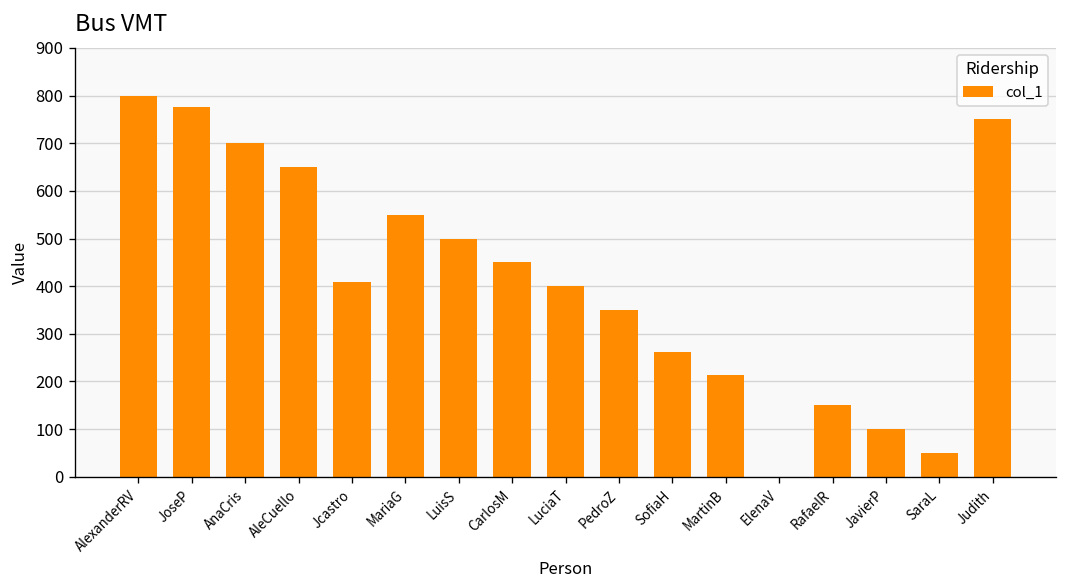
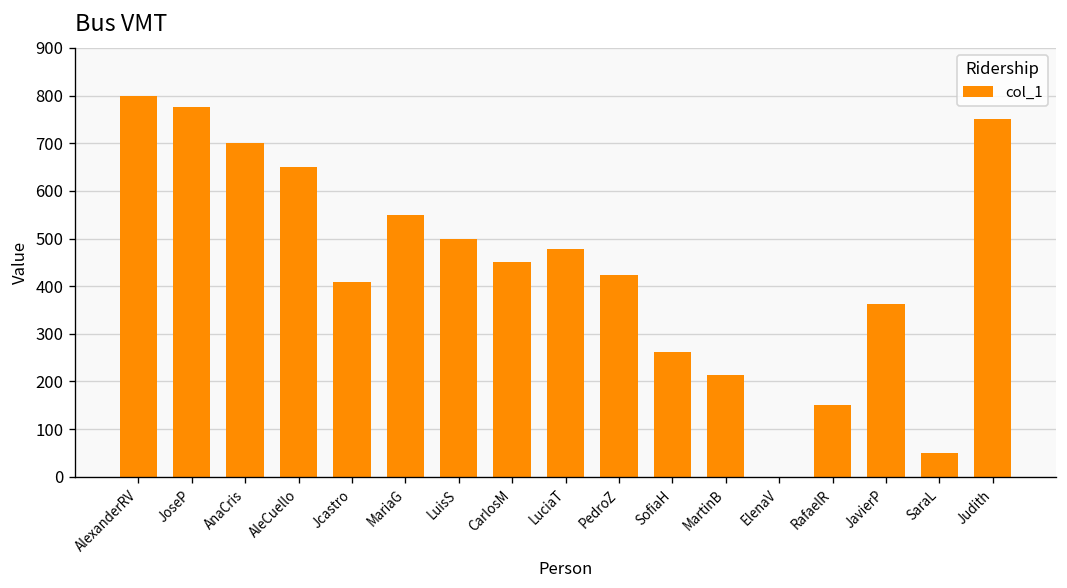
  {
    "AlexanderRV": 800,
    "JoseP": 780,
    "AnaCris": 700,
    "AleCuello": 650,
    "Jcastro": 410,
    "MariaG": 550,
    "LuisS": 500,
    "CarlosM": 450,
-   "LuciaT": 400,
-   "PedroZ": 350,
+   "LuciaT": 480,
+   "PedroZ": 420,
    "SofiaH": 260,
    "MartinB": 210,
    "ElenaV": 0,
    "RafaelR": 150,
-   "JavierP": 100,
+   "JavierP": 360,
    "SaraL": 50,
    "Judith": 750
  }
